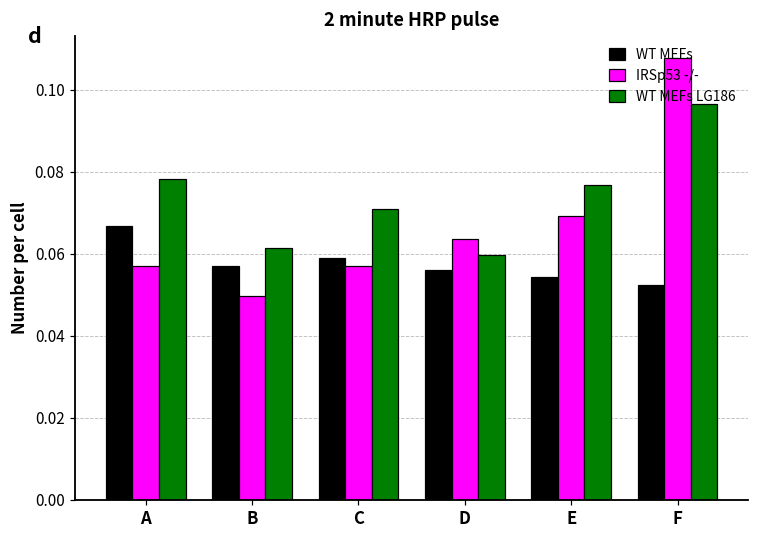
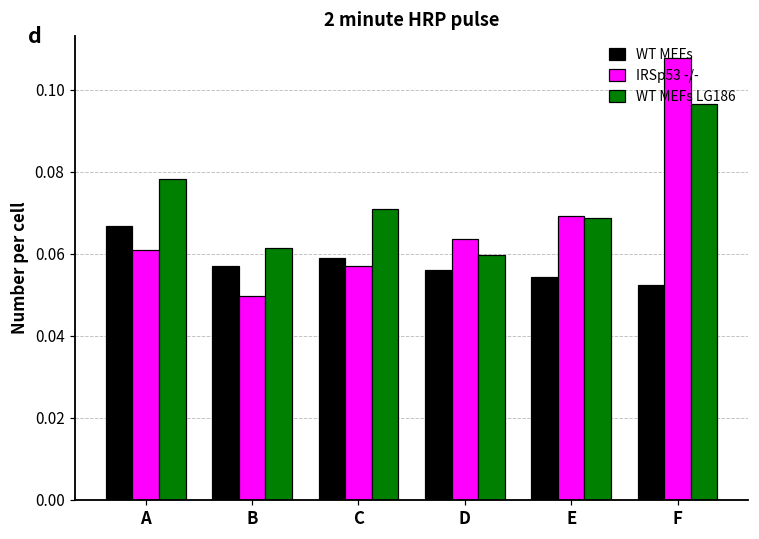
  {
    "WT MEFs": {
      "A": 0.067,
      "B": 0.057,
      "C": 0.059,
      "D": 0.056,
      "E": 0.054,
      "F": 0.052
    },
    "IRSp53 -/-": {
-     "A": 0.057,
+     "A": 0.061,
      "B": 0.050,
      "C": 0.057,
      "D": 0.064,
      "E": 0.069,
      "F": 0.108
    },
    "WT MEFs LG186": {
      "A": 0.078,
      "B": 0.061,
      "C": 0.071,
      "D": 0.060,
-     "E": 0.077,
+     "E": 0.069,
      "F": 0.097
    }
  }
